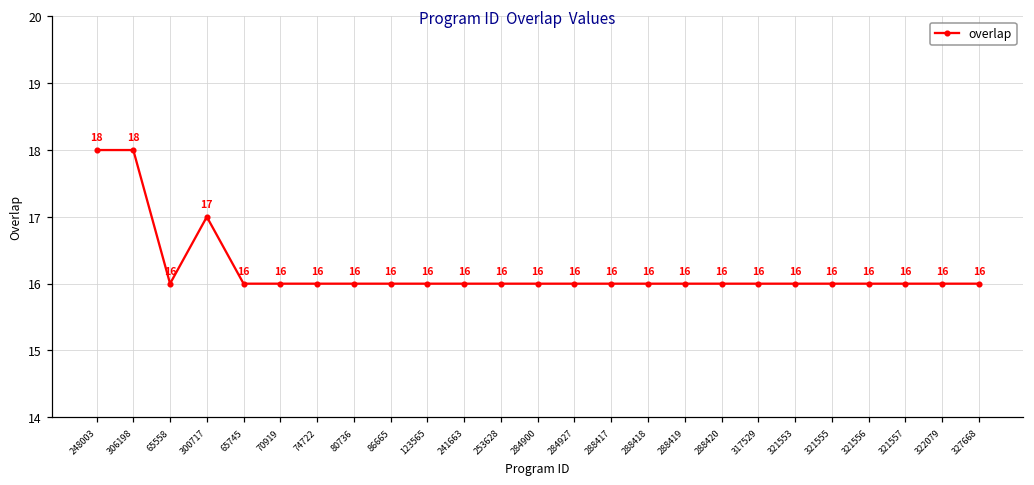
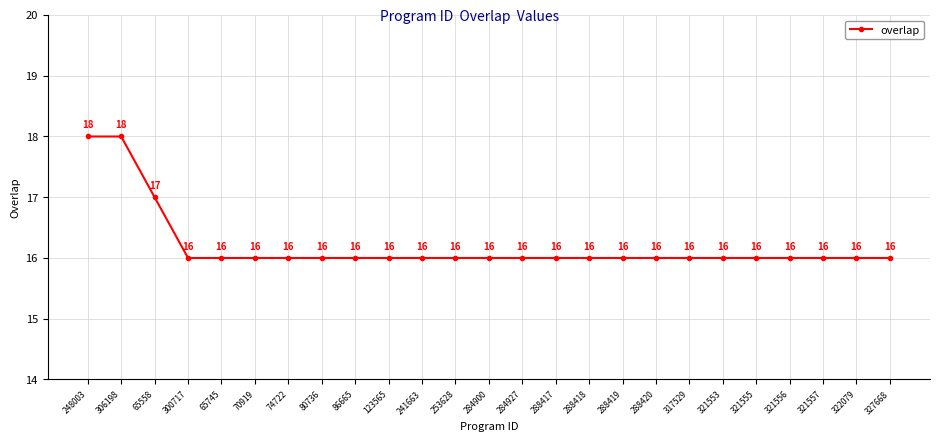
  {
    "248003": 18,
    "306198": 18,
-   "65558": 16,
-   "300717": 17,
+   "65558": 17,
+   "300717": 16,
    "65745": 16,
    "70919": 16,
    "74722": 16,
    "80736": 16,
    "86665": 16,
    "123565": 16,
    "241663": 16,
    "253628": 16,
    "284900": 16,
    "284927": 16,
    "288417": 16,
    "288418": 16,
    "288419": 16,
    "288420": 16,
    "317529": 16,
    "321553": 16,
    "321555": 16,
    "321556": 16,
    "321557": 16,
    "322079": 16,
    "327668": 16
  }
